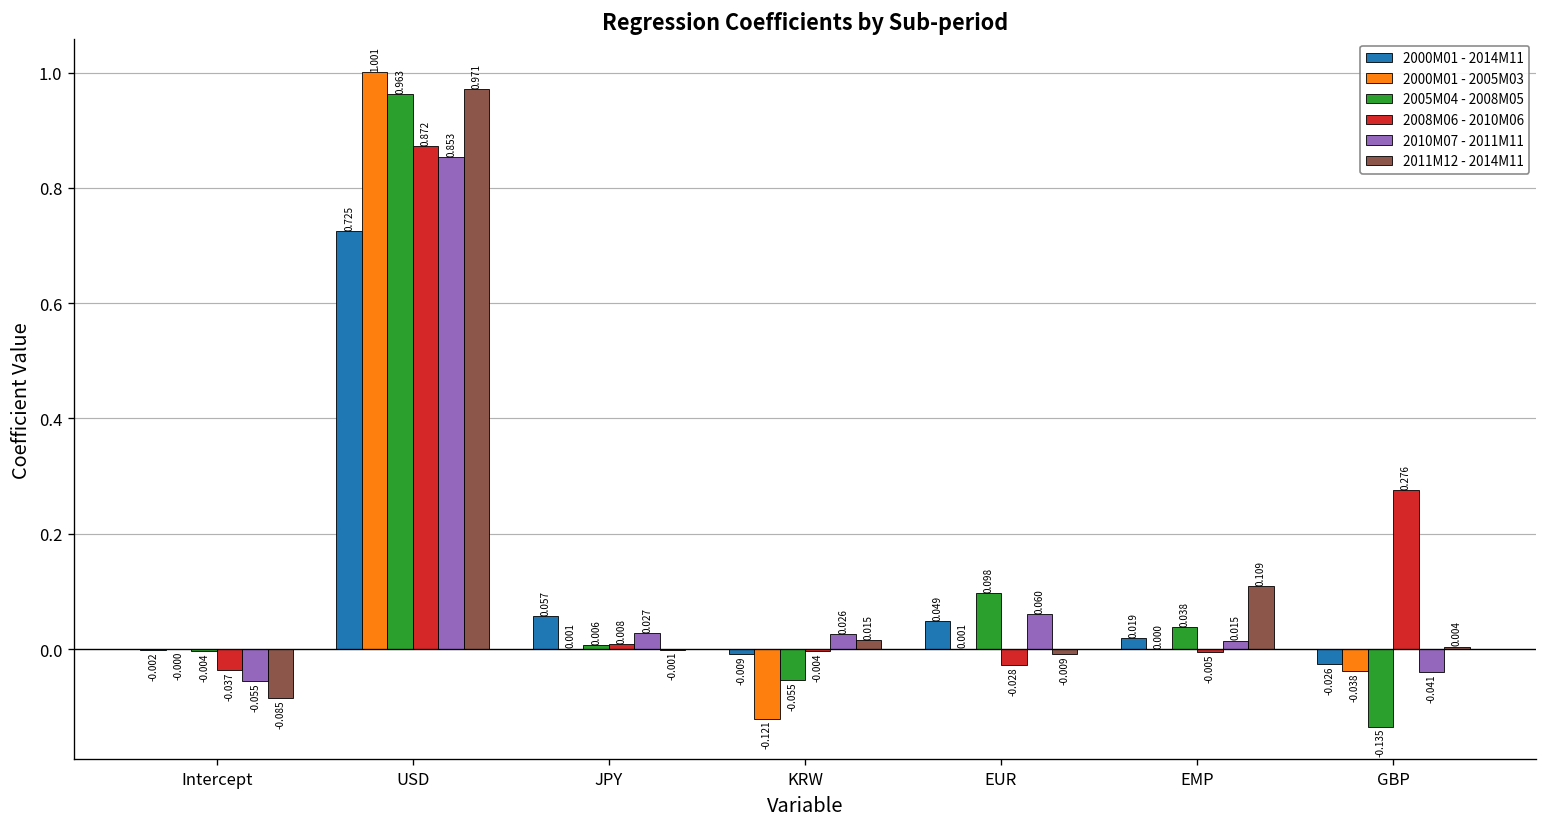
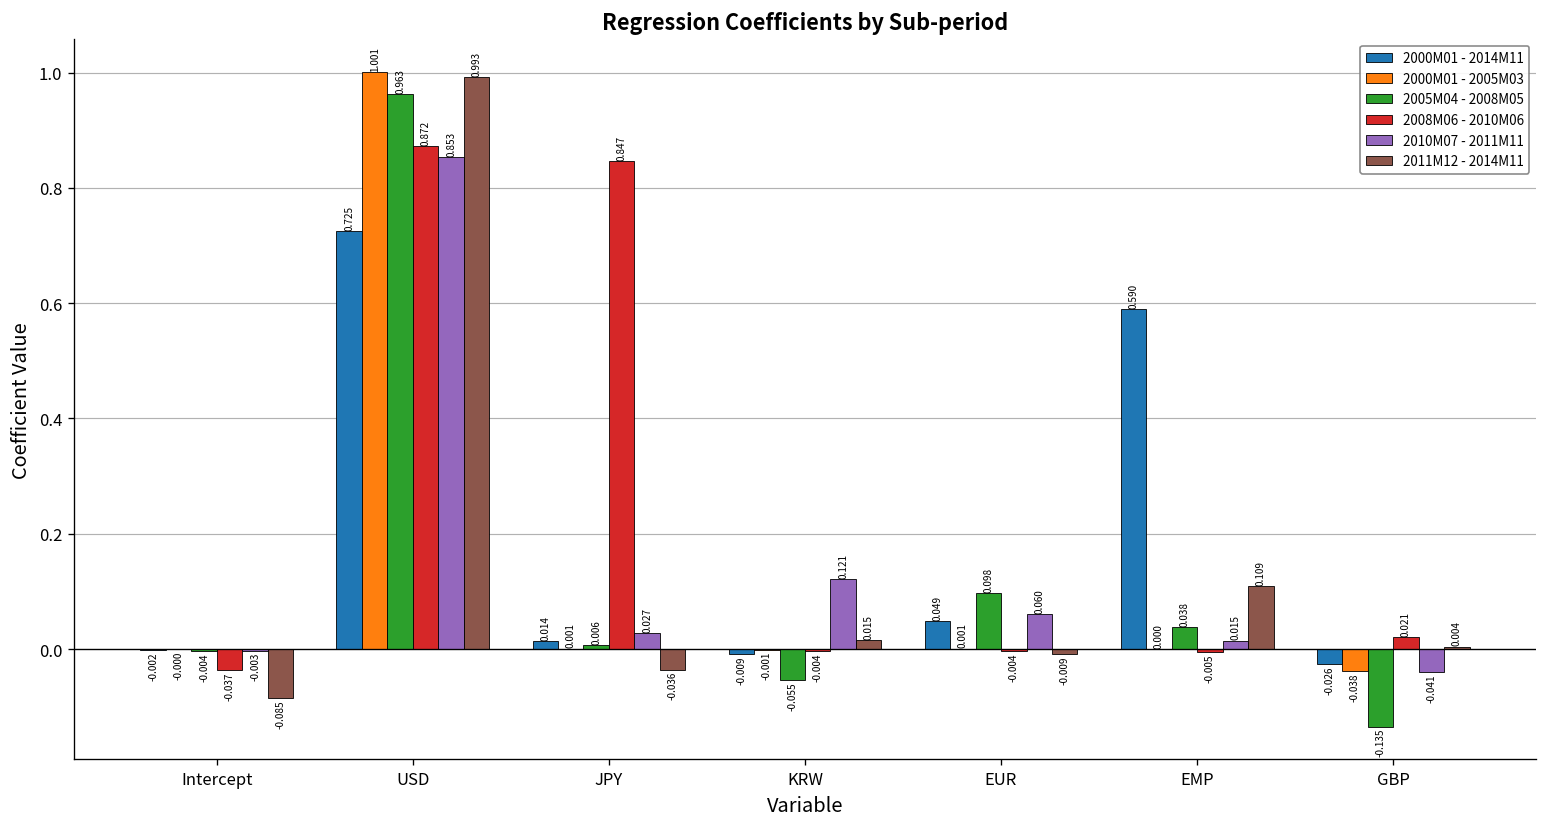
  {
    "2000M01 - 2014M11": {
      "Intercept": -0.002,
      "USD": 0.725,
-     "JPY": 0.057,
+     "JPY": 0.014,
      "KRW": -0.009,
      "EUR": 0.049,
-     "EMP": 0.019,
+     "EMP": 0.590,
      "GBP": -0.026
    },
    "2000M01 - 2005M03": {
      "Intercept": -0.000,
      "USD": 1.001,
      "JPY": 0.001,
-     "KRW": -0.121,
+     "KRW": -0.001,
      "EUR": 0.001,
      "EMP": 0.000,
      "GBP": -0.038
    },
    "2005M04 - 2008M05": {
      "Intercept": -0.004,
      "USD": 0.963,
      "JPY": 0.006,
      "KRW": -0.055,
      "EUR": 0.098,
      "EMP": 0.038,
      "GBP": -0.135
    },
    "2008M06 - 2010M06": {
      "Intercept": -0.037,
      "USD": 0.872,
-     "JPY": 0.008,
+     "JPY": 0.847,
      "KRW": -0.004,
-     "EUR": -0.028,
+     "EUR": -0.004,
      "EMP": -0.005,
-     "GBP": 0.276
+     "GBP": 0.021
    },
    "2010M07 - 2011M11": {
-     "Intercept": -0.055,
+     "Intercept": -0.003,
      "USD": 0.853,
      "JPY": 0.027,
-     "KRW": 0.026,
+     "KRW": 0.121,
      "EUR": 0.060,
      "EMP": 0.015,
      "GBP": -0.041
    },
    "2011M12 - 2014M11": {
      "Intercept": -0.085,
-     "USD": 0.971,
-     "JPY": -0.001,
+     "USD": 0.993,
+     "JPY": -0.036,
      "KRW": 0.015,
      "EUR": -0.009,
      "EMP": 0.109,
      "GBP": 0.004
    }
  }
